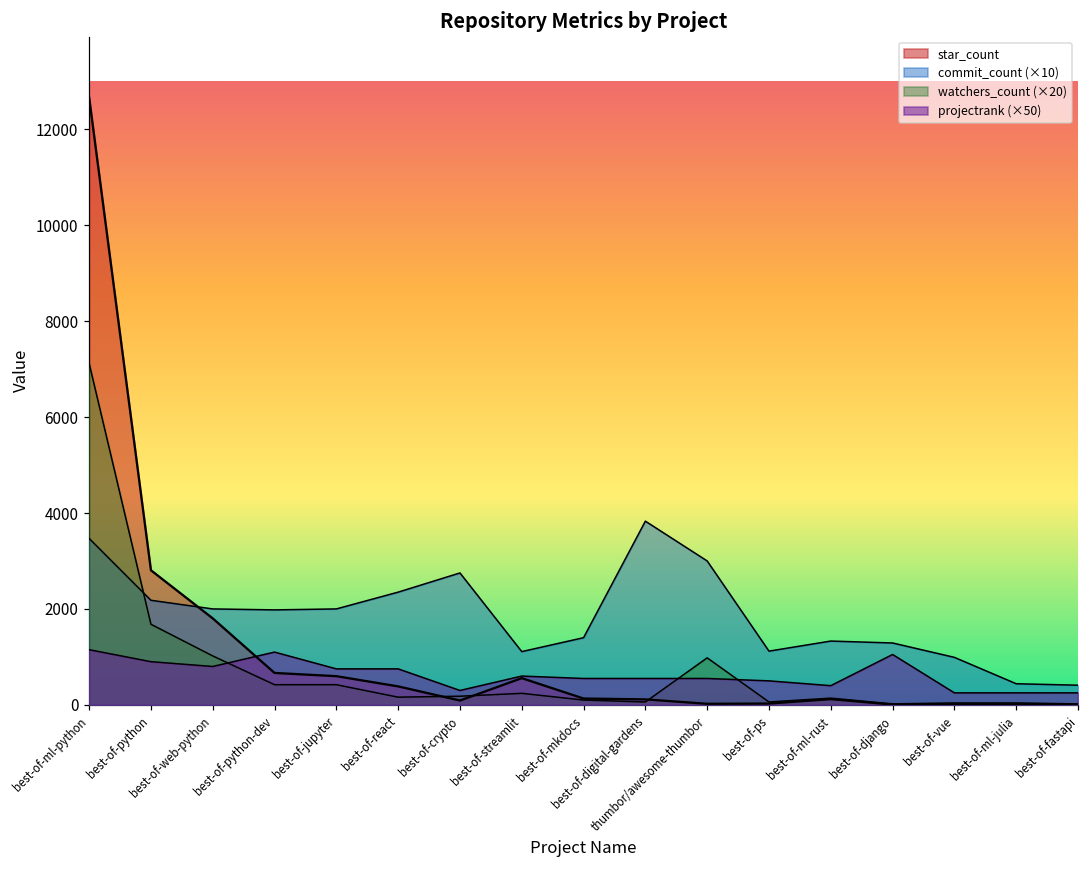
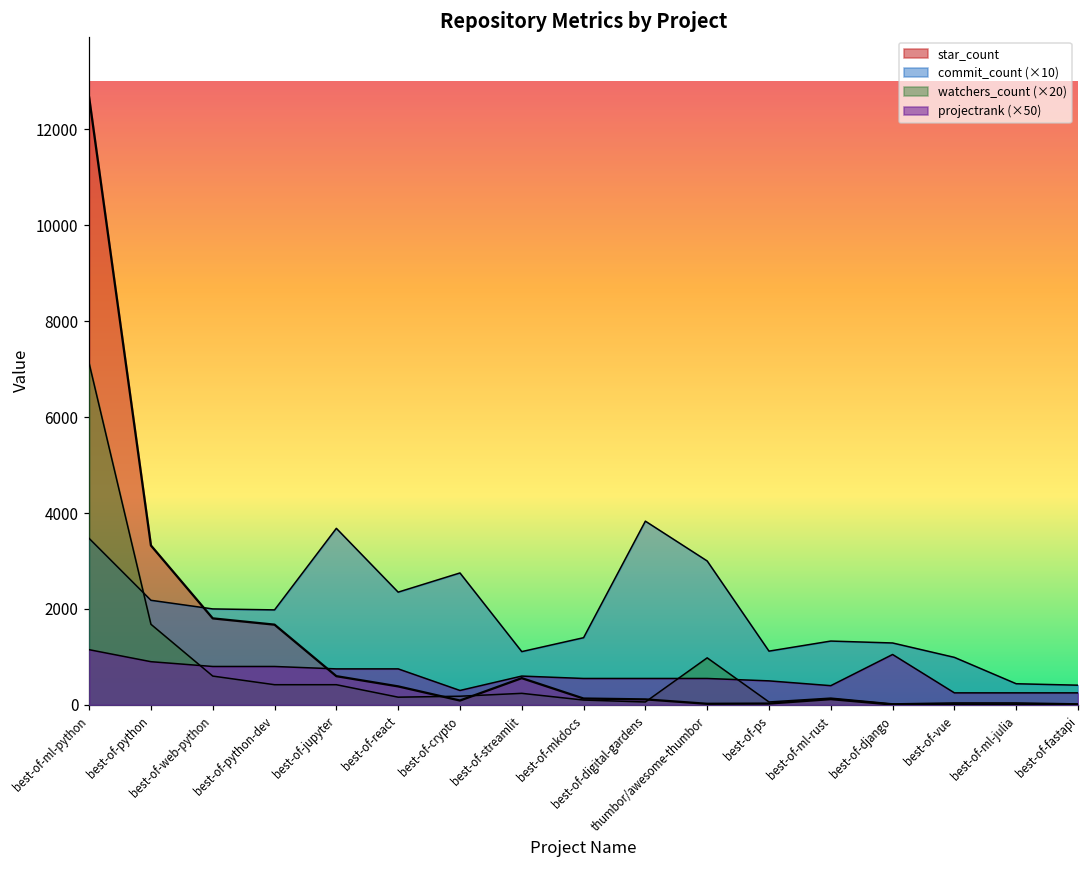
  {
    "star_count": {
      "best-of-ml-python": 12700,
-     "best-of-python": 2800,
+     "best-of-python": 3300,
      "best-of-web-python": 1800,
-     "best-of-python-dev": 700,
+     "best-of-python-dev": 1700,
      "best-of-jupyter": 600,
      "best-of-react": 400,
      "best-of-crypto": 100,
      "thumbor/awesome-thumbor": 0
    },
    "commit_count (×10)": {
      "best-of-ml-python": 3500,
      "best-of-python": 2200,
      "best-of-web-python": 2000,
      "best-of-python-dev": 2000,
-     "best-of-jupyter": 2000,
+     "best-of-jupyter": 3700,
      "best-of-react": 2400,
      "best-of-crypto": 2800,
      "best-of-streamlit": 1100,
      "best-of-mkdocs": 1400,
      "best-of-digital-gardens": 3800,
      "thumbor/awesome-thumbor": 3000,
      "best-of-ps": 1100,
      "best-of-ml-rust": 1300,
      "best-of-django": 1300,
      "best-of-vue": 1000,
      "best-of-ml-julia": 400,
      "best-of-fastapi": 400
    },
    "watchers_count (×20)": {
      "best-of-ml-python": 7100,
      "best-of-python": 1700,
-     "best-of-web-python": 1000,
+     "best-of-web-python": 600,
      "best-of-python-dev": 400,
      "best-of-jupyter": 400,
      "best-of-react": 200,
      "best-of-crypto": 200,
      "best-of-streamlit": 200,
      "thumbor/awesome-thumbor": 1000
    },
    "projectrank (×50)": {
      "best-of-ml-python": 1200,
      "best-of-python": 900,
      "best-of-web-python": 800,
-     "best-of-python-dev": 1100,
+     "best-of-python-dev": 800,
      "best-of-jupyter": 800,
      "best-of-react": 800,
      "best-of-crypto": 300,
      "best-of-mkdocs": 600,
      "best-of-digital-gardens": 600,
      "thumbor/awesome-thumbor": 600,
      "best-of-ps": 500,
      "best-of-ml-rust": 400,
      "best-of-django": 1100,
      "best-of-vue": 300,
      "best-of-ml-julia": 300,
      "best-of-fastapi": 300
    }
  }
